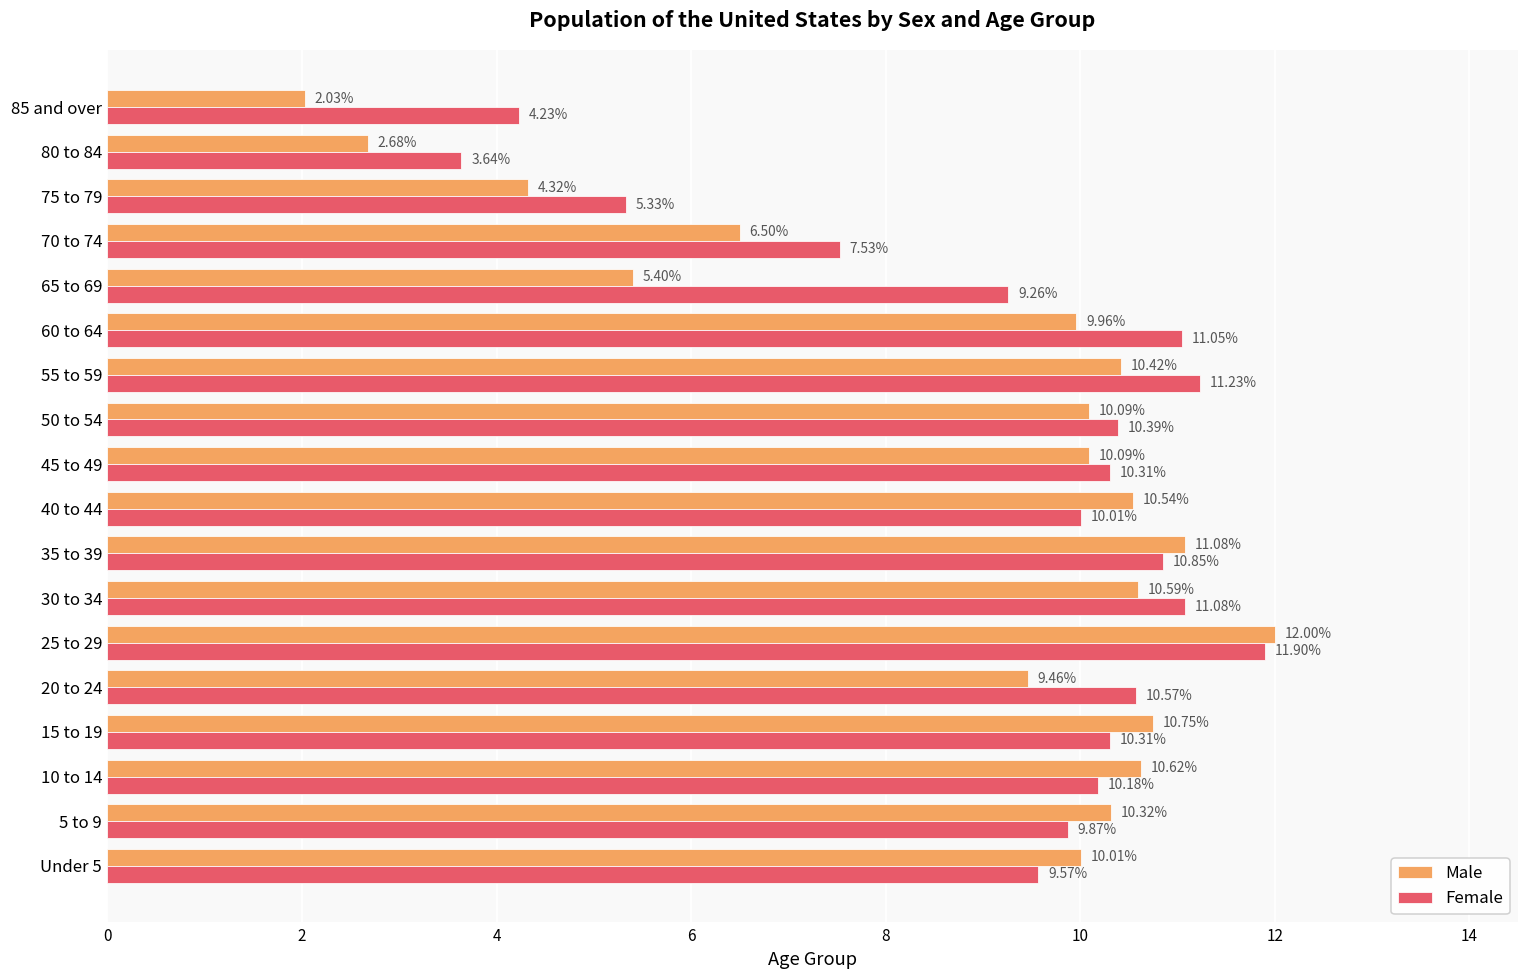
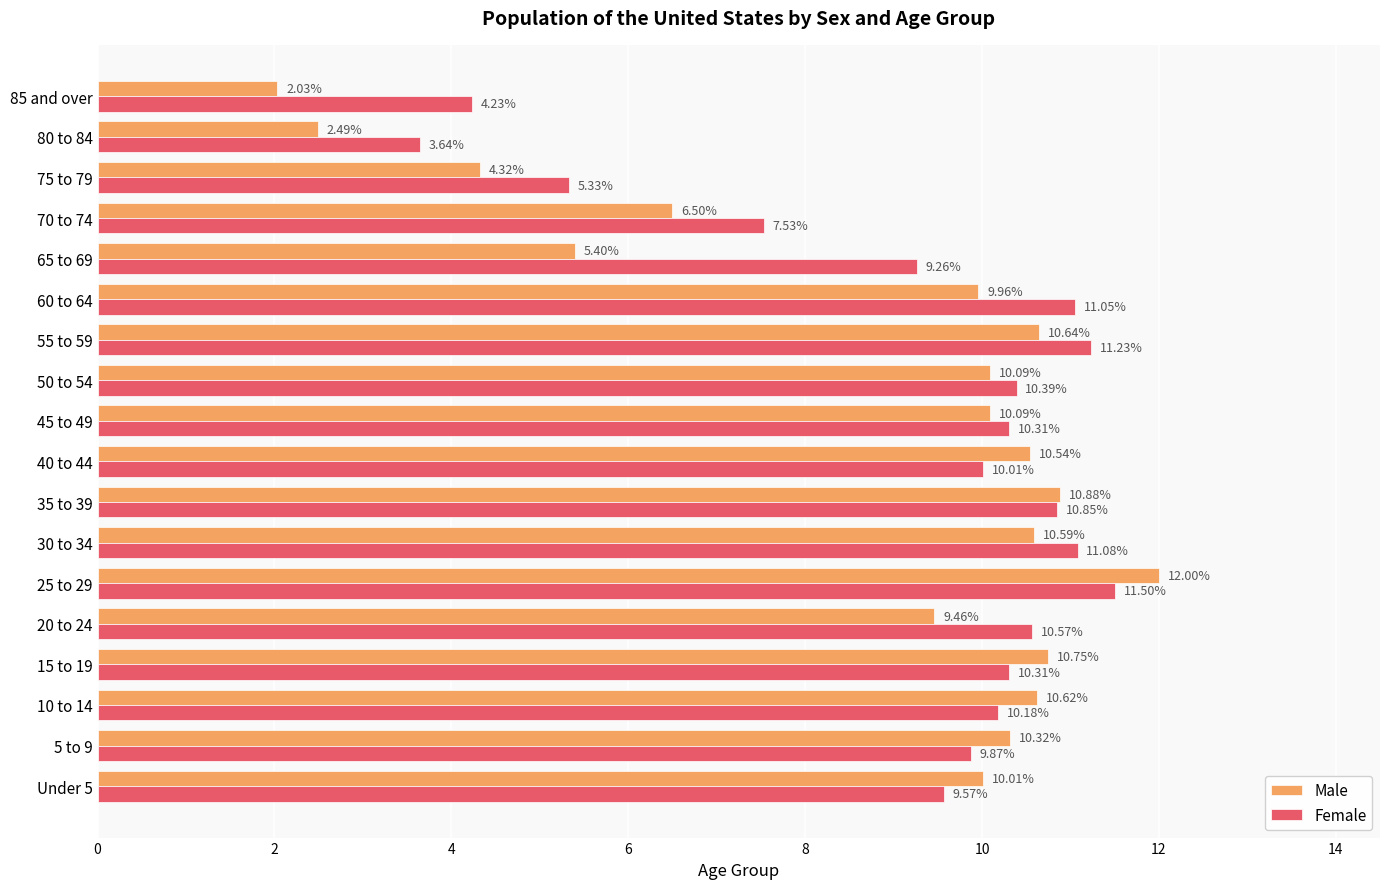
  {
    "Male": {
      "85 and over": "2.03%",
-     "80 to 84": "2.68%",
+     "80 to 84": "2.49%",
      "75 to 79": "4.32%",
      "70 to 74": "6.50%",
      "65 to 69": "5.40%",
      "60 to 64": "9.96%",
-     "55 to 59": "10.42%",
+     "55 to 59": "10.64%",
      "50 to 54": "10.09%",
      "45 to 49": "10.09%",
      "40 to 44": "10.54%",
-     "35 to 39": "11.08%",
+     "35 to 39": "10.88%",
      "30 to 34": "10.59%",
      "25 to 29": "12.00%",
      "20 to 24": "9.46%",
      "15 to 19": "10.75%",
      "10 to 14": "10.62%",
      "5 to 9": "10.32%",
      "Under 5": "10.01%"
    },
    "Female": {
      "85 and over": "4.23%",
      "80 to 84": "3.64%",
      "75 to 79": "5.33%",
      "70 to 74": "7.53%",
      "65 to 69": "9.26%",
      "60 to 64": "11.05%",
      "55 to 59": "11.23%",
      "50 to 54": "10.39%",
      "45 to 49": "10.31%",
      "40 to 44": "10.01%",
      "35 to 39": "10.85%",
      "30 to 34": "11.08%",
-     "25 to 29": "11.90%",
+     "25 to 29": "11.50%",
      "20 to 24": "10.57%",
      "15 to 19": "10.31%",
      "10 to 14": "10.18%",
      "5 to 9": "9.87%",
      "Under 5": "9.57%"
    }
  }
